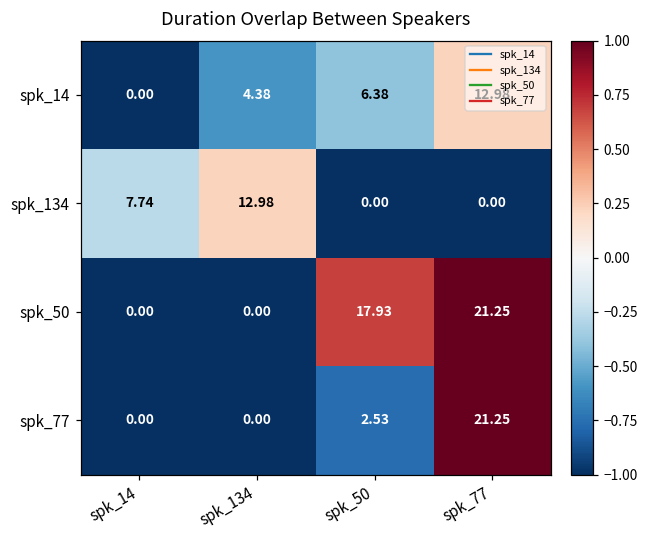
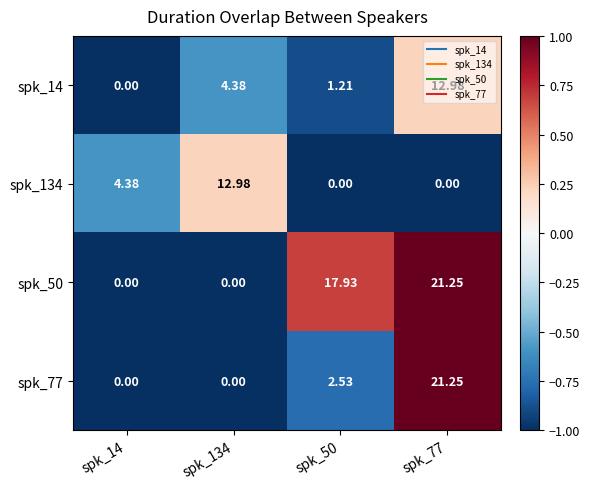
  {
    "spk_14": {
      "spk_14": 0.00,
      "spk_134": 4.38,
-     "spk_50": 6.38
+     "spk_50": 1.21
    },
    "spk_134": {
-     "spk_14": 7.74,
+     "spk_14": 4.38,
      "spk_134": 12.98,
      "spk_50": 0.00,
      "spk_77": 0.00
    },
    "spk_50": {
      "spk_14": 0.00,
      "spk_134": 0.00,
      "spk_50": 17.93,
      "spk_77": 21.25
    },
    "spk_77": {
      "spk_14": 0.00,
      "spk_134": 0.00,
      "spk_50": 2.53,
      "spk_77": 21.25
    }
  }
